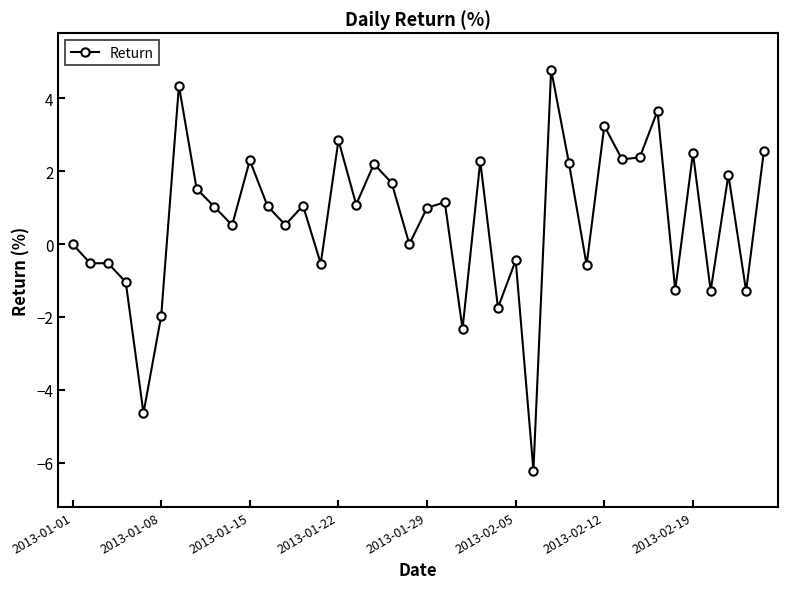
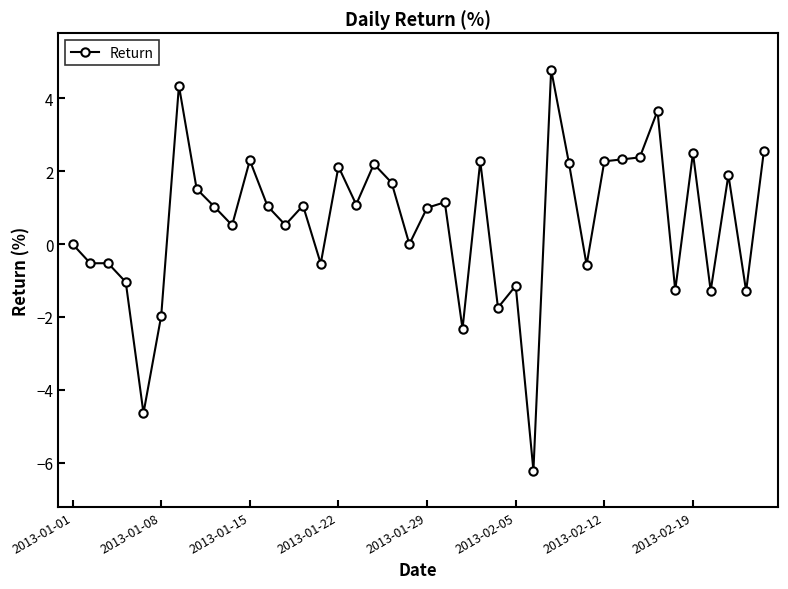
  {
    "2013-01-01": 0.0,
    "2013-01-08": -2.0,
    "2013-01-15": 2.3,
-   "2013-01-22": 2.9,
+   "2013-01-22": 2.1,
    "2013-01-29": 1.0,
-   "2013-02-05": -0.4,
-   "2013-02-12": 3.2,
+   "2013-02-05": -1.1,
+   "2013-02-12": 2.3,
    "2013-02-19": 2.5
  }
